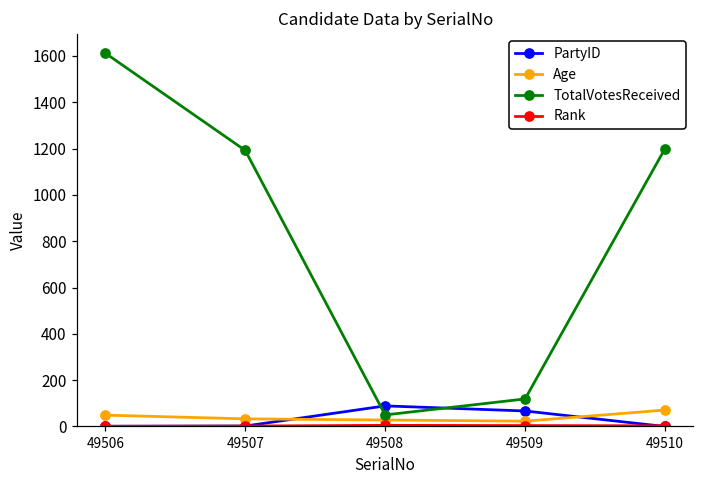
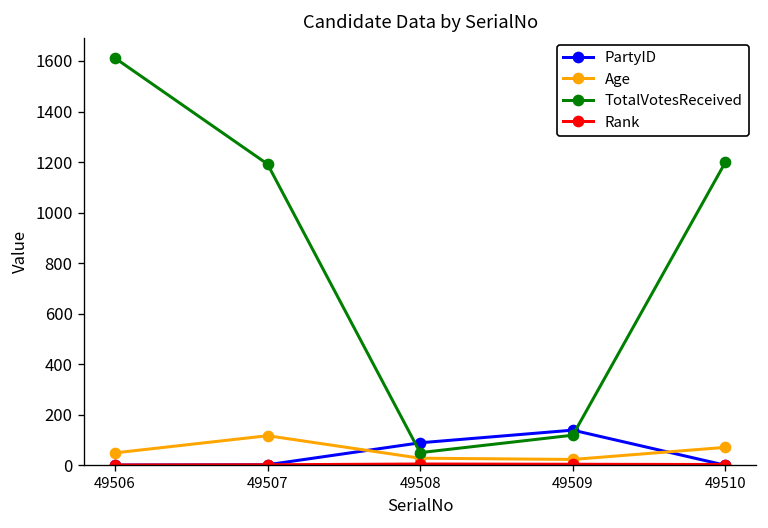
  {
    "PartyID": {
      "49508": 90,
-     "49509": 70
+     "49509": 140
    },
    "Age": {
      "49506": 50,
-     "49507": 30,
+     "49507": 120,
      "49508": 30,
      "49509": 20,
      "49510": 70
    },
    "TotalVotesReceived": {
      "49506": 1610,
      "49507": 1190,
      "49508": 50,
      "49509": 120,
      "49510": 1200
    },
    "Rank": {
      "49508": 10,
      "49509": 0
    }
  }
